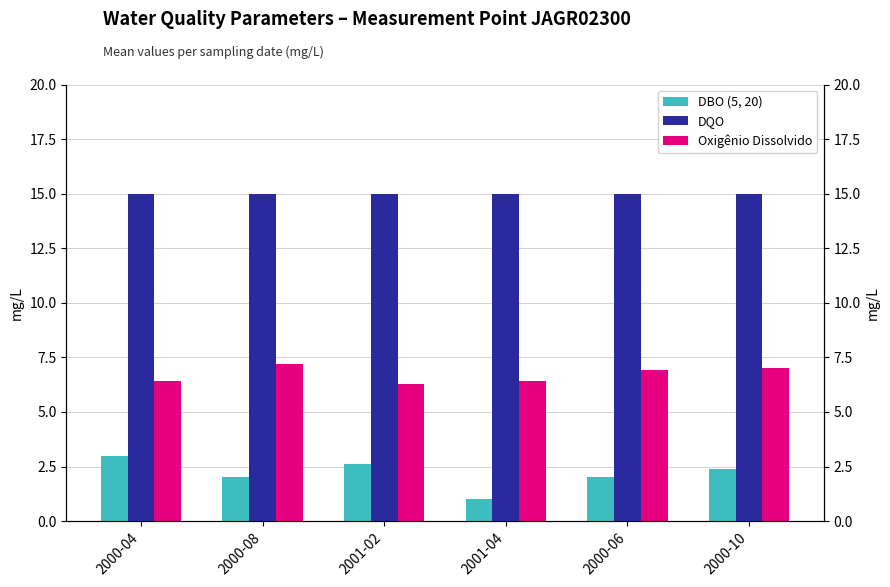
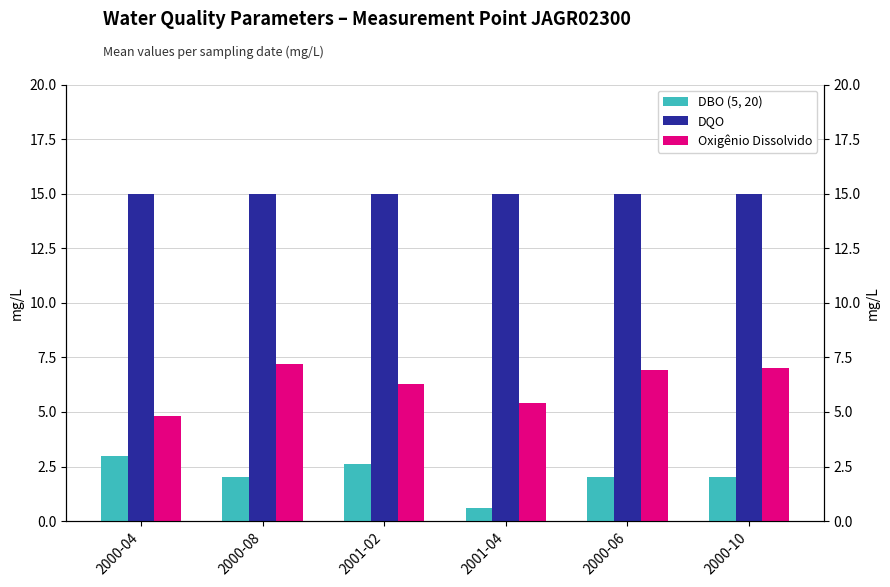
  {
    "DBO (5, 20)": {
      "2000-04": 3.0,
      "2000-08": 2.0,
      "2001-02": 2.6,
-     "2001-04": 1.0,
+     "2001-04": 0.6,
      "2000-06": 2.0,
-     "2000-10": 2.4
+     "2000-10": 2.0
    },
    "DQO": {
      "2000-04": 15.0,
      "2000-08": 15.0,
      "2001-02": 15.0,
      "2001-04": 15.0,
      "2000-06": 15.0,
      "2000-10": 15.0
    },
    "Oxigênio Dissolvido": {
-     "2000-04": 6.4,
+     "2000-04": 4.8,
      "2000-08": 7.2,
      "2001-02": 6.3,
-     "2001-04": 6.4,
+     "2001-04": 5.4,
      "2000-06": 6.9,
      "2000-10": 7.0
    }
  }
